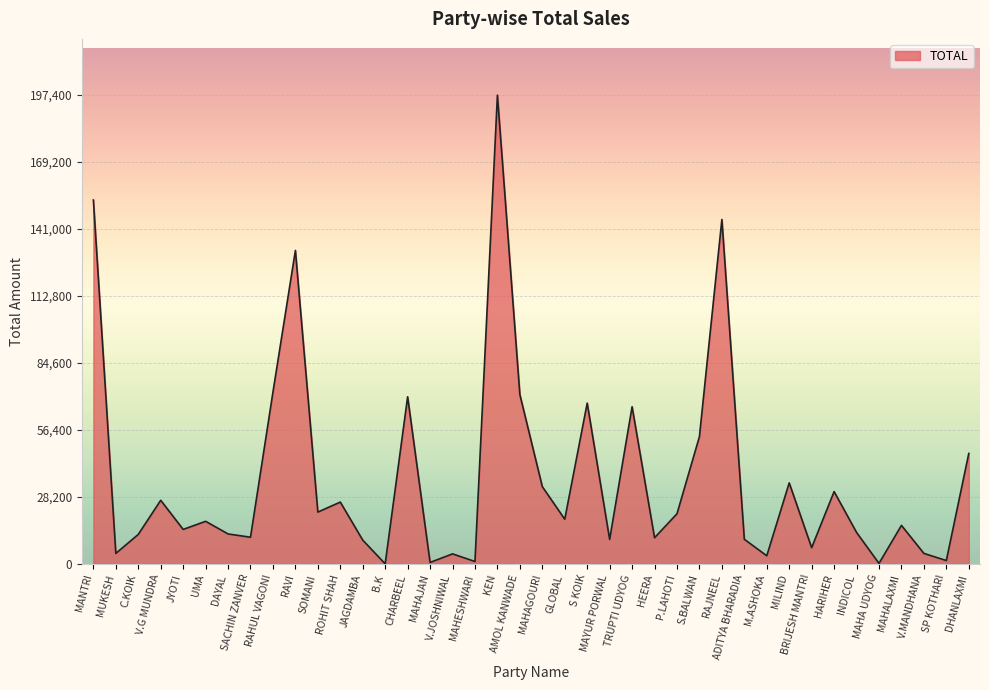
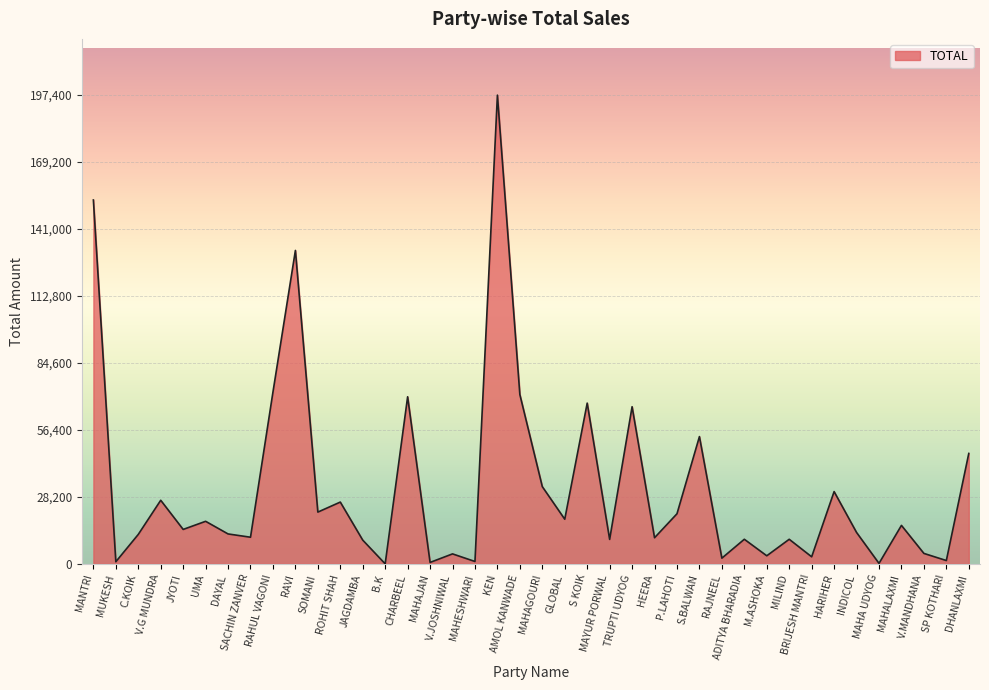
  {
    "MANTRI": "153,000",
-   "MUKESH": "4,000",
+   "MUKESH": "1,000",
    "C.KOIK": "12,000",
    "V.G MUNDRA": "27,000",
    "JYOTI": "15,000",
    "UMA": "18,000",
    "DAYAL": "13,000",
    "SACHIN ZANVER": "11,000",
    "RAHUL VAGONI": "72,000",
    "RAVI": "132,000",
    "SOMANI": "22,000",
    "ROHIT SHAH": "26,000",
    "JAGDAMBA": "10,000",
    "B.K": "0",
    "CHARBEEL": "70,000",
    "MAHAJAN": "1,000",
    "V.JOSHNIWAL": "4,000",
    "MAHESHWARI": "1,000",
    "KEN": "197,000",
    "AMOL KANWADE": "71,000",
    "MAHAGOURI": "33,000",
    "GLOBAL": "19,000",
    "S KOIK": "68,000",
    "MAYUR PORWAL": "10,000",
    "TRUPTI UDYOG": "66,000",
    "HEERA": "11,000",
    "P.LAHOTI": "21,000",
    "S.BALWAN": "54,000",
-   "RAJNEEL": "145,000",
+   "RAJNEEL": "2,000",
    "ADITYA BHARADIA": "10,000",
    "M.ASHOKA": "3,000",
-   "MILIND": "34,000",
-   "BRIJESH MANTRI": "7,000",
+   "MILIND": "10,000",
+   "BRIJESH MANTRI": "3,000",
    "HARIHER": "30,000",
    "INDICOL": "13,000",
    "MAHA UDYOG": "0",
    "MAHALAXMI": "16,000",
    "V.MANDHANA": "4,000",
    "SP KOTHARI": "1,000",
    "DHANLAXMI": "47,000"
  }
